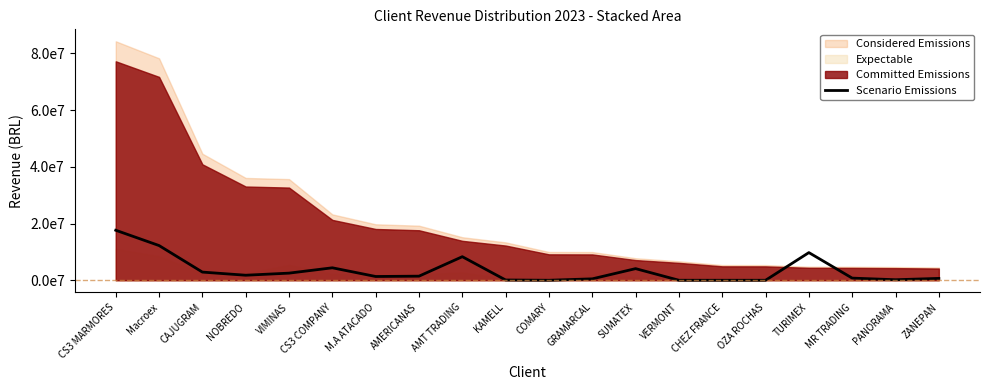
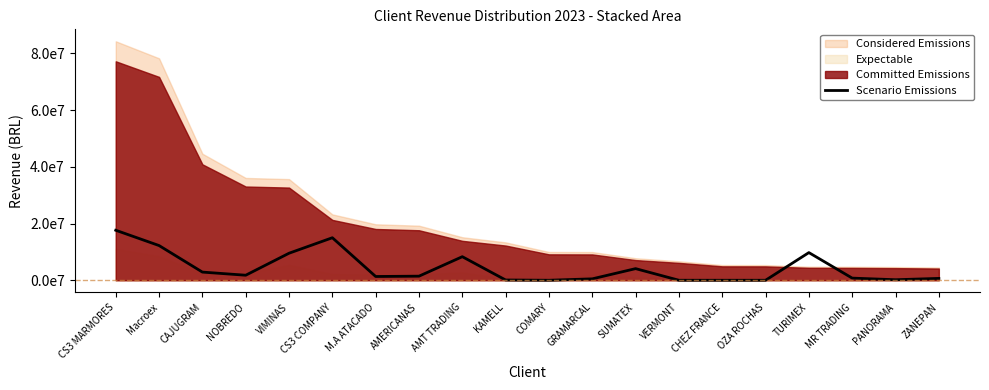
  {
    "Scenario Emissions": {
      "CS3 MARMORES": 18000000,
      "Macroex": 12000000,
-     "VIMINAS": 3000000,
-     "CS3 COMPANY": 4000000,
+     "VIMINAS": 10000000,
+     "CS3 COMPANY": 15000000,
      "AMT TRADING": 8000000,
      "GRAMARCAL": 0,
      "SUMATEX": 4000000,
      "TURIMEX": 10000000
    },
    "Committed Emissions": {
      "CS3 MARMORES": 77000000,
      "Macroex": 72000000,
      "CAJUGRAM": 41000000,
      "NOBREDO": 33000000,
      "VIMINAS": 33000000,
      "CS3 COMPANY": 21000000,
      "M.A ATACADO": 18000000,
      "AMERICANAS": 18000000,
      "AMT TRADING": 14000000,
      "KAMELL": 12000000
    }
  }
